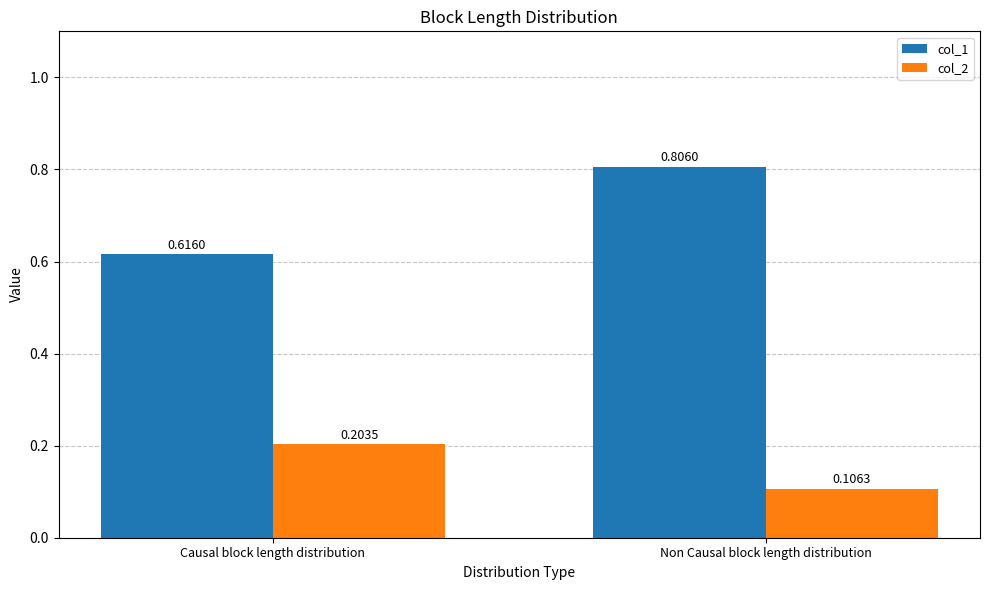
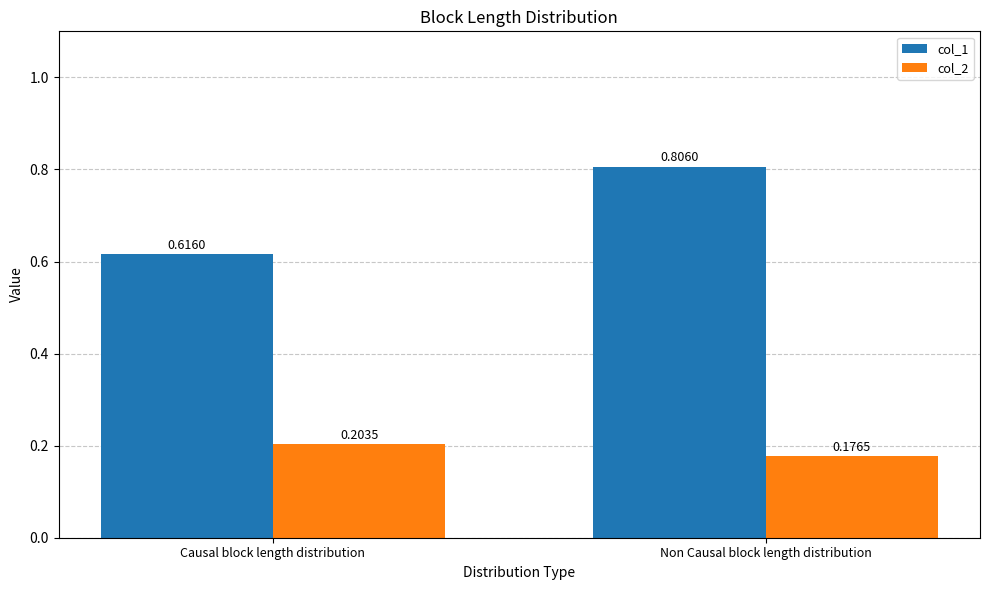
  {
    "col_1": {
      "Causal block length distribution": 0.6160,
      "Non Causal block length distribution": 0.8060
    },
    "col_2": {
      "Causal block length distribution": 0.2035,
-     "Non Causal block length distribution": 0.1063
+     "Non Causal block length distribution": 0.1765
    }
  }
